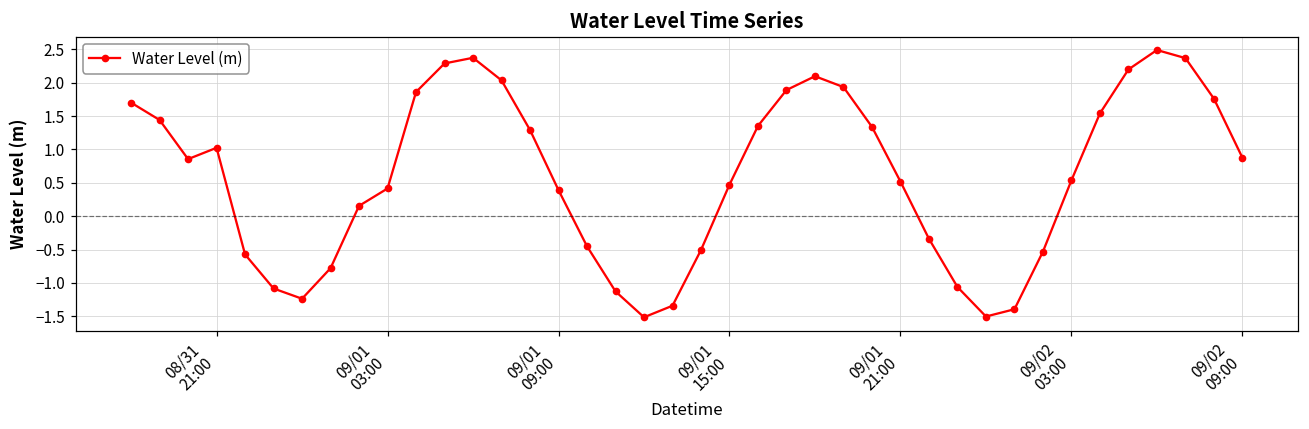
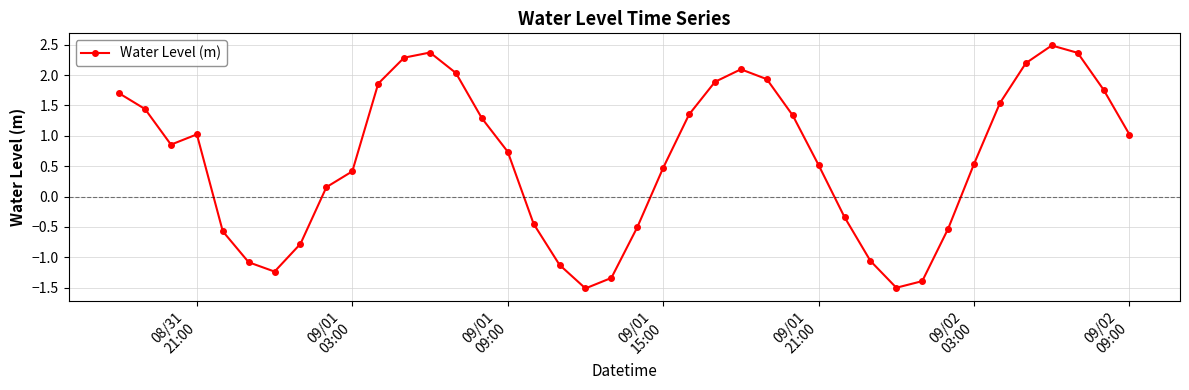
  {
    "08/31 21:00": 1.0,
    "09/01 03:00": 0.4,
-   "09/01 09:00": 0.4,
+   "09/01 09:00": 0.7,
    "09/01 15:00": 0.5,
    "09/01 21:00": 0.5,
    "09/02 03:00": 0.5,
-   "09/02 09:00": 0.9
+   "09/02 09:00": 1.0
  }
